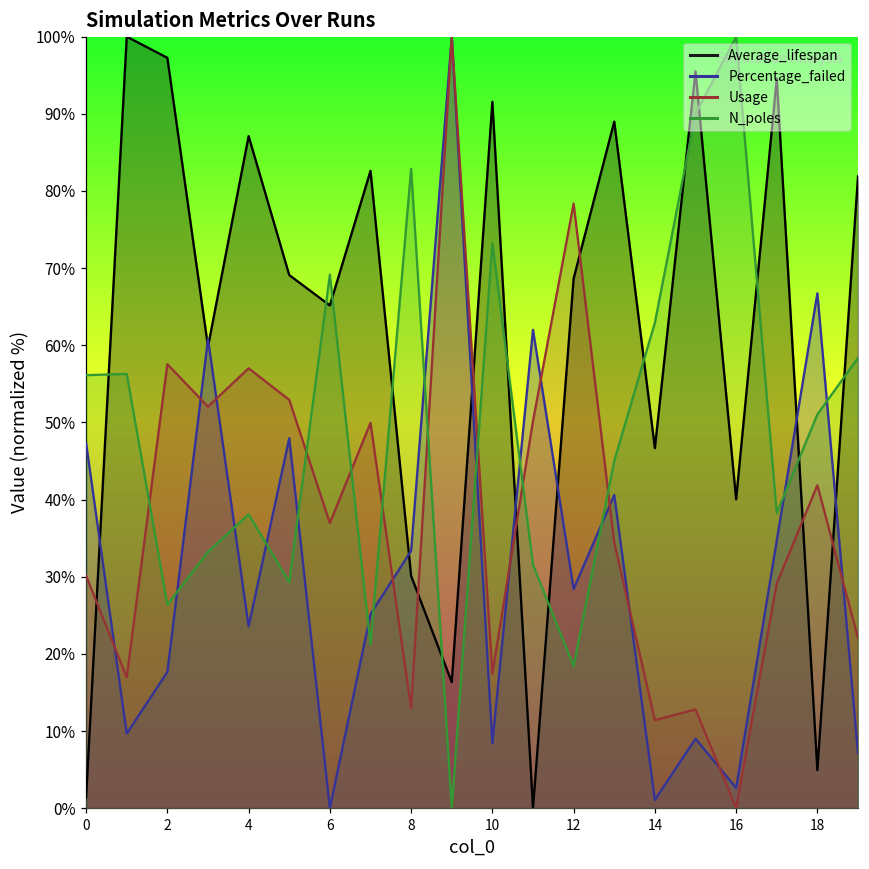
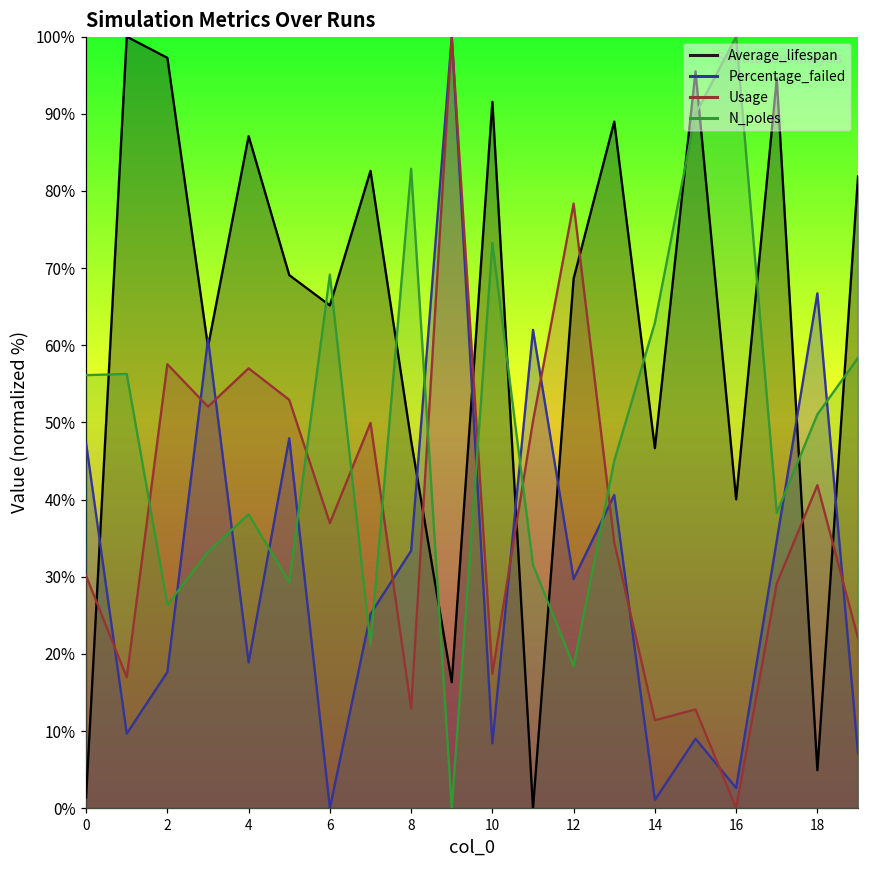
  {
    "Average_lifespan": {
      "0": "1%",
      "2": "97%",
      "4": "87%",
      "6": "65%",
-     "8": "30%",
+     "8": "48%",
      "10": "92%",
      "12": "69%",
      "14": "47%",
      "16": "40%",
      "18": "5%"
    },
    "Percentage_failed": {
      "0": "47%",
      "2": "18%",
-     "4": "24%",
+     "4": "19%",
      "6": "0%",
      "8": "33%",
      "10": "8%",
-     "12": "28%",
+     "12": "30%",
      "14": "1%",
      "16": "3%",
      "18": "67%"
    }
  }
